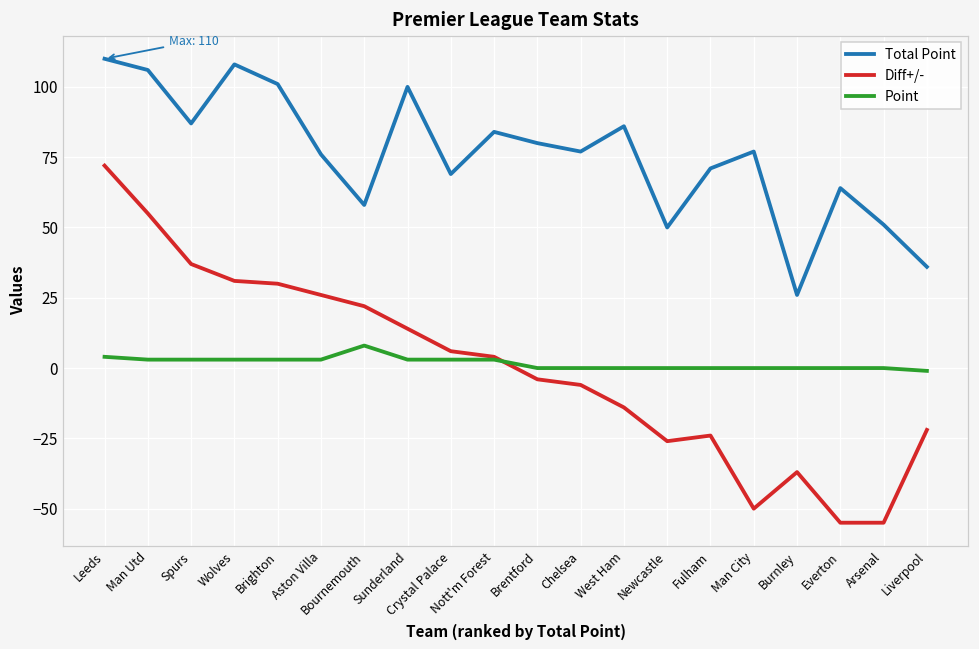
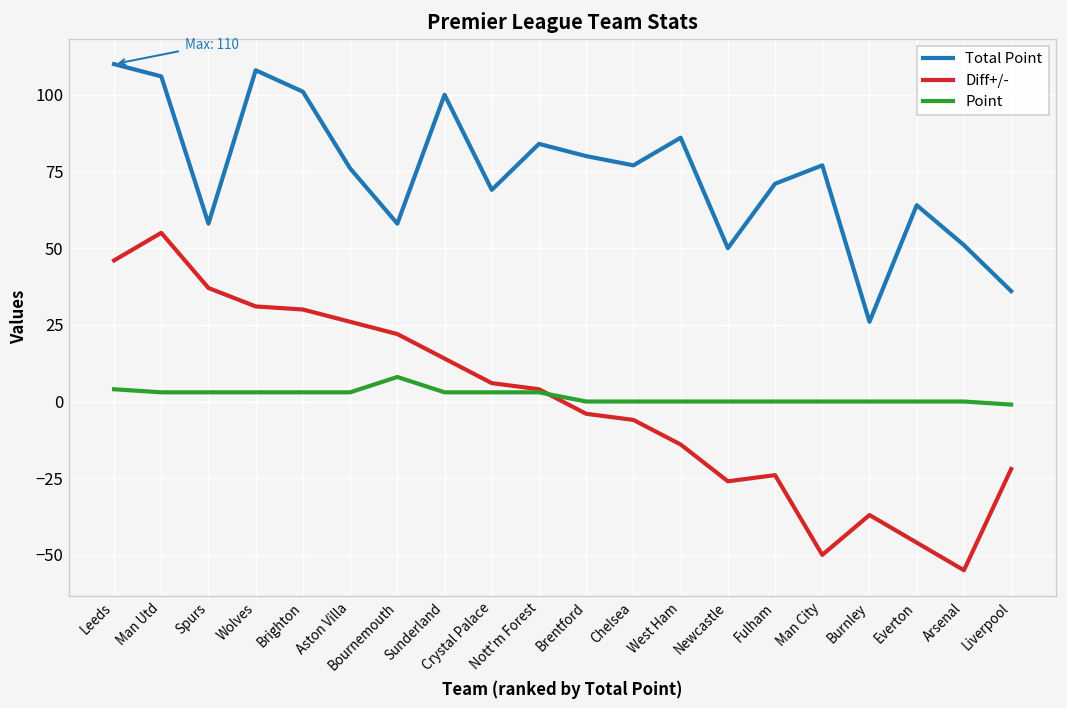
  {
    "Total Point": {
      "Man Utd": 106,
-     "Spurs": 87,
+     "Spurs": 58,
      "Wolves": 108,
      "Brighton": 101,
      "Aston Villa": 76,
      "Bournemouth": 58,
      "Sunderland": 100,
      "Crystal Palace": 69,
      "Nott'm Forest": 84,
      "Brentford": 80,
      "Chelsea": 77,
      "West Ham": 86,
      "Newcastle": 50,
      "Fulham": 71,
      "Man City": 77,
      "Burnley": 26,
      "Everton": 64,
      "Arsenal": 51,
      "Liverpool": 36
    },
    "Diff+/-": {
-     "Leeds": 72,
+     "Leeds": 46,
      "Man Utd": 55,
      "Spurs": 37,
      "Wolves": 31,
      "Brighton": 30,
      "Aston Villa": 26,
      "Bournemouth": 22,
      "Sunderland": 14,
      "Crystal Palace": 6,
      "Brentford": -4,
      "Chelsea": -6,
      "West Ham": -14,
      "Newcastle": -26,
      "Fulham": -24,
      "Man City": -50,
      "Burnley": -37,
-     "Everton": -55,
+     "Everton": -46,
      "Arsenal": -55,
      "Liverpool": -22
    },
    "Point": {
      "Leeds": 4,
      "Man Utd": 3,
      "Spurs": 3,
      "Wolves": 3,
      "Brighton": 3,
      "Aston Villa": 3,
      "Bournemouth": 8,
      "Sunderland": 3,
      "Crystal Palace": 3,
      "Brentford": 0,
      "Chelsea": 0,
      "West Ham": 0,
      "Newcastle": 0,
      "Fulham": 0,
      "Man City": 0,
      "Burnley": 0,
      "Everton": 0,
      "Arsenal": 0,
      "Liverpool": -1
    }
  }
